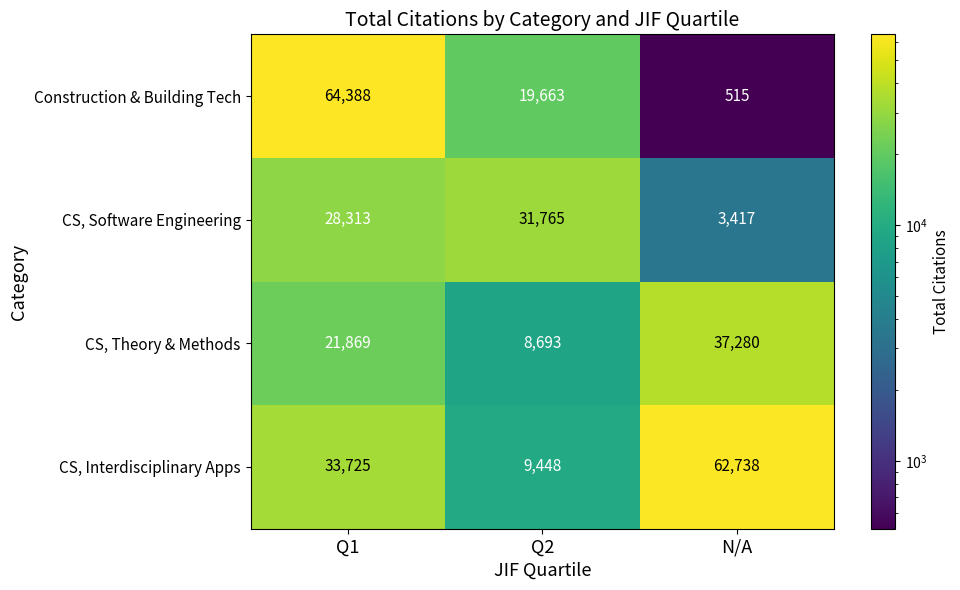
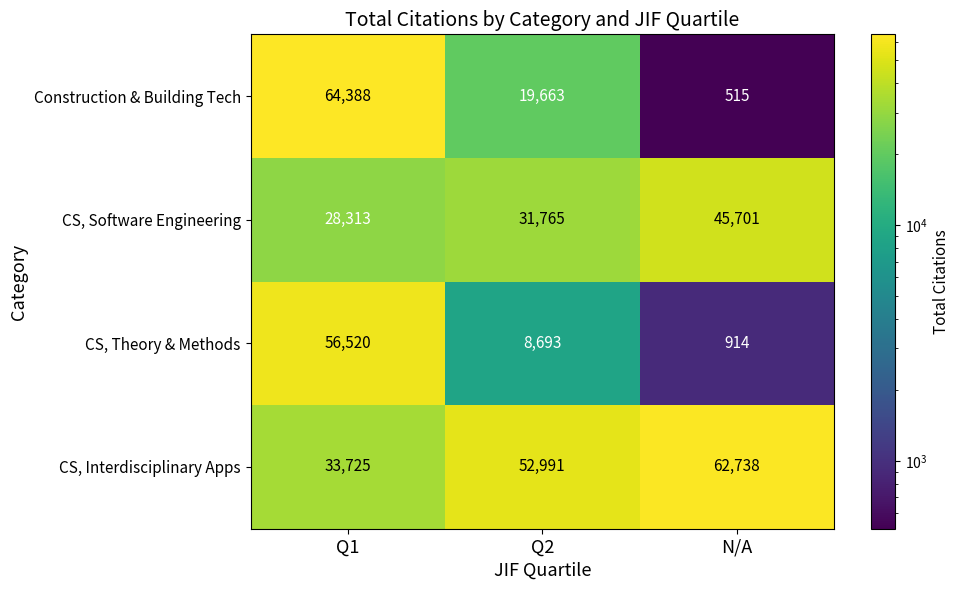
  {
    "Construction & Building Tech": {
      "Q1": "64,388",
      "Q2": "19,663",
      "N/A": "515"
    },
    "CS, Software Engineering": {
      "Q1": "28,313",
      "Q2": "31,765",
-     "N/A": "3,417"
+     "N/A": "45,701"
    },
    "CS, Theory & Methods": {
-     "Q1": "21,869",
+     "Q1": "56,520",
      "Q2": "8,693",
-     "N/A": "37,280"
+     "N/A": "914"
    },
    "CS, Interdisciplinary Apps": {
      "Q1": "33,725",
-     "Q2": "9,448",
+     "Q2": "52,991",
      "N/A": "62,738"
    }
  }
